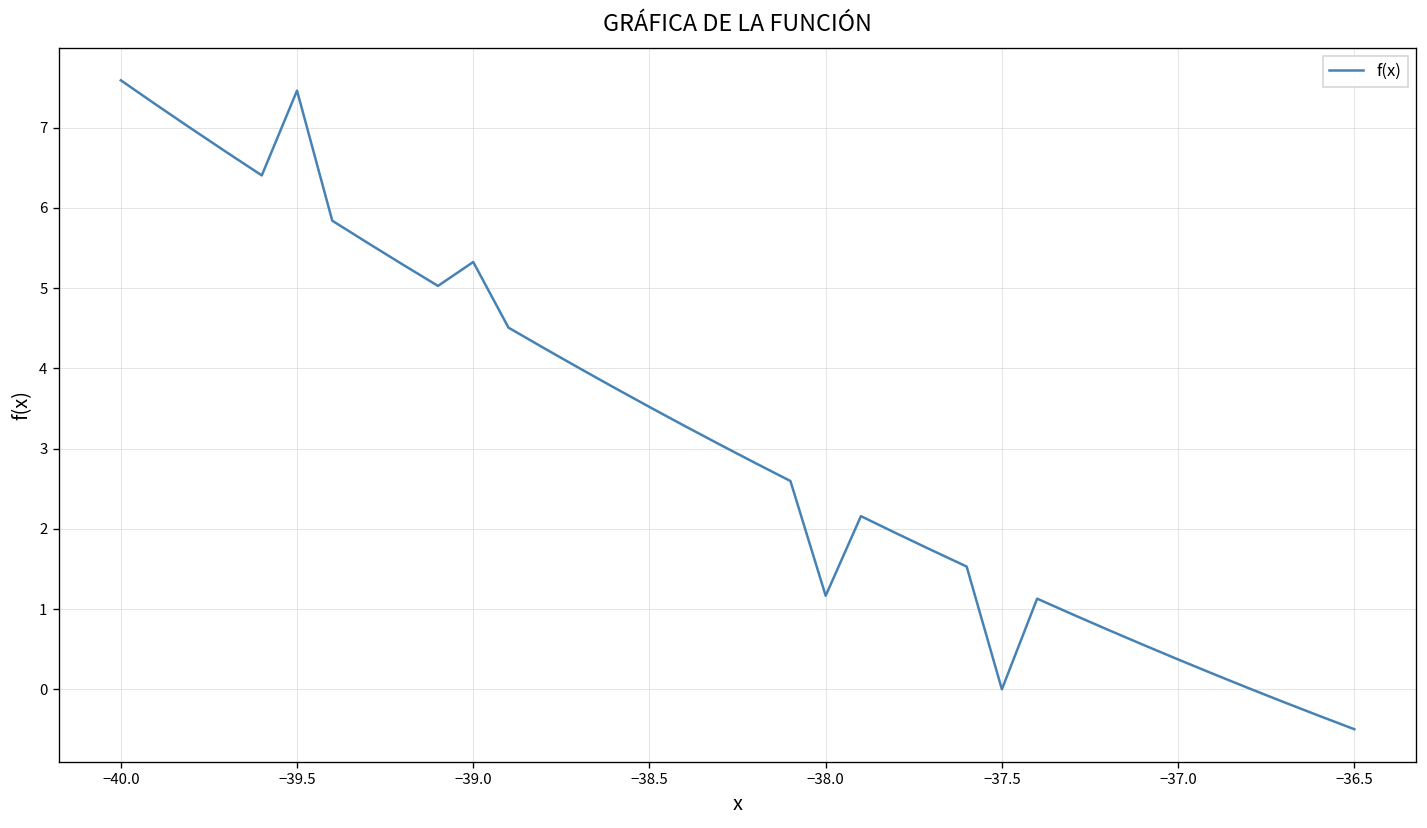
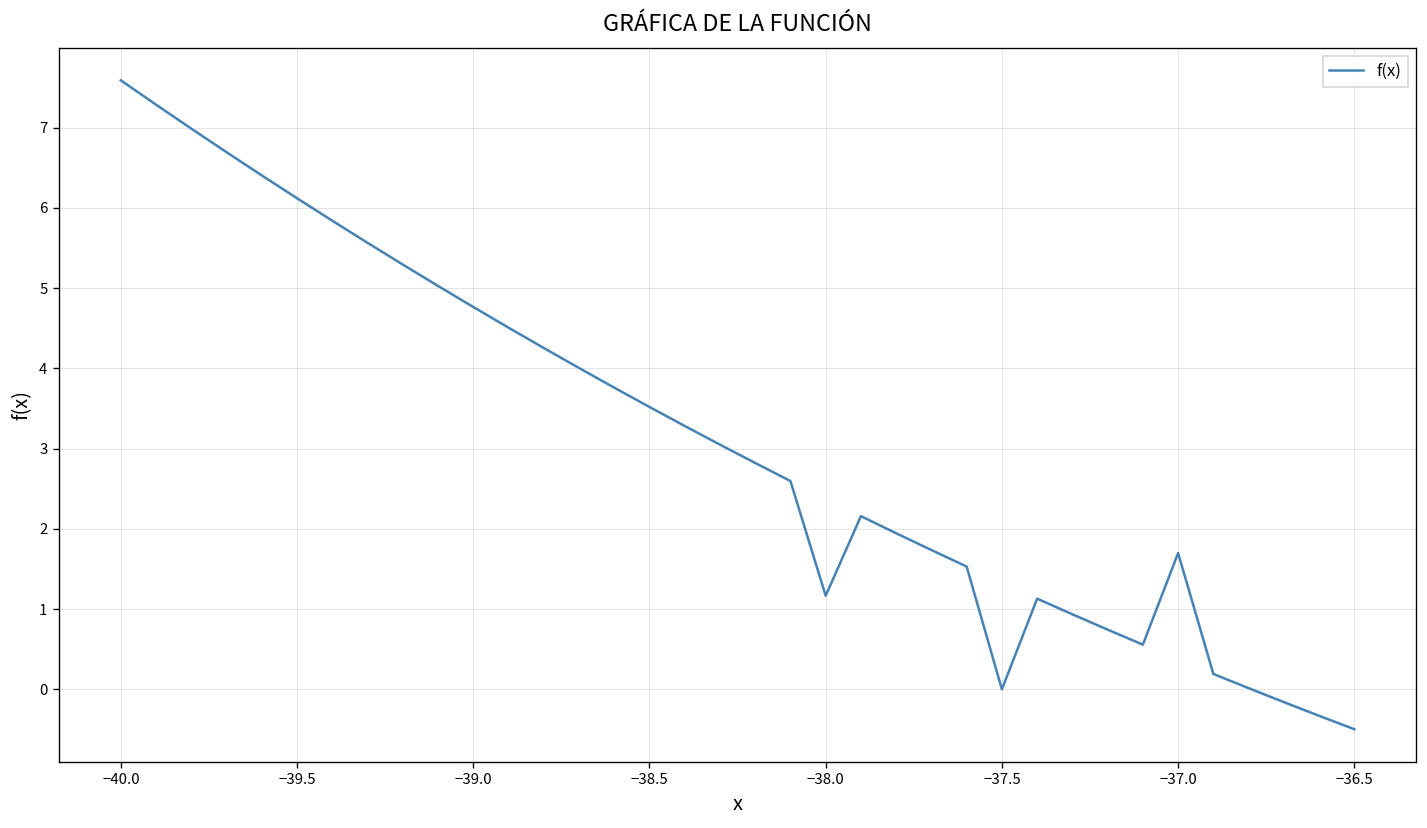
  {
    "−40.0": 7.6,
-   "−39.5": 7.5,
-   "−39.0": 5.3,
+   "−39.5": 6.1,
+   "−39.0": 4.8,
    "−38.5": 3.5,
    "−38.0": 1.2,
    "−37.5": 0.0,
-   "−37.0": 0.4,
+   "−37.0": 1.7,
    "−36.5": -0.5
  }
